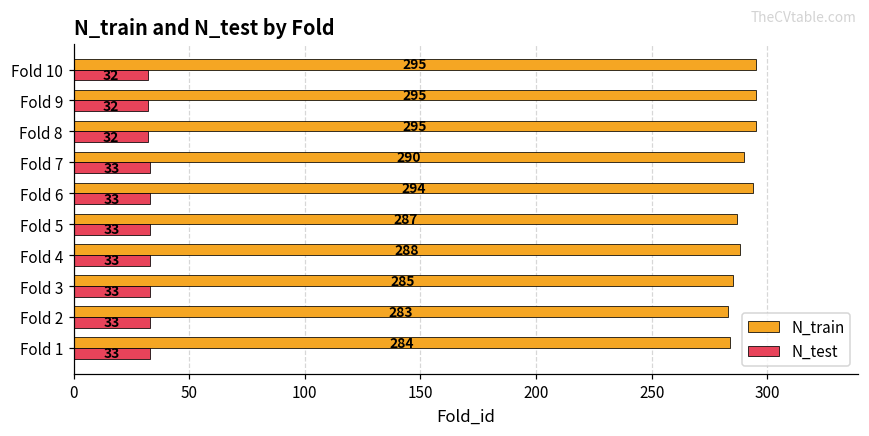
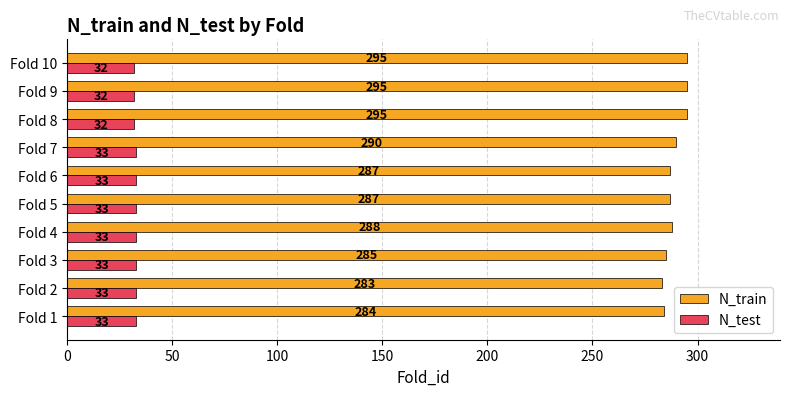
  {
    "N_train": {
      "Fold 10": 295,
      "Fold 9": 295,
      "Fold 8": 295,
      "Fold 7": 290,
-     "Fold 6": 294,
+     "Fold 6": 287,
      "Fold 5": 287,
      "Fold 4": 288,
      "Fold 3": 285,
      "Fold 2": 283,
      "Fold 1": 284
    },
    "N_test": {
      "Fold 10": 32,
      "Fold 9": 32,
      "Fold 8": 32,
      "Fold 7": 33,
      "Fold 6": 33,
      "Fold 5": 33,
      "Fold 4": 33,
      "Fold 3": 33,
      "Fold 2": 33,
      "Fold 1": 33
    }
  }
